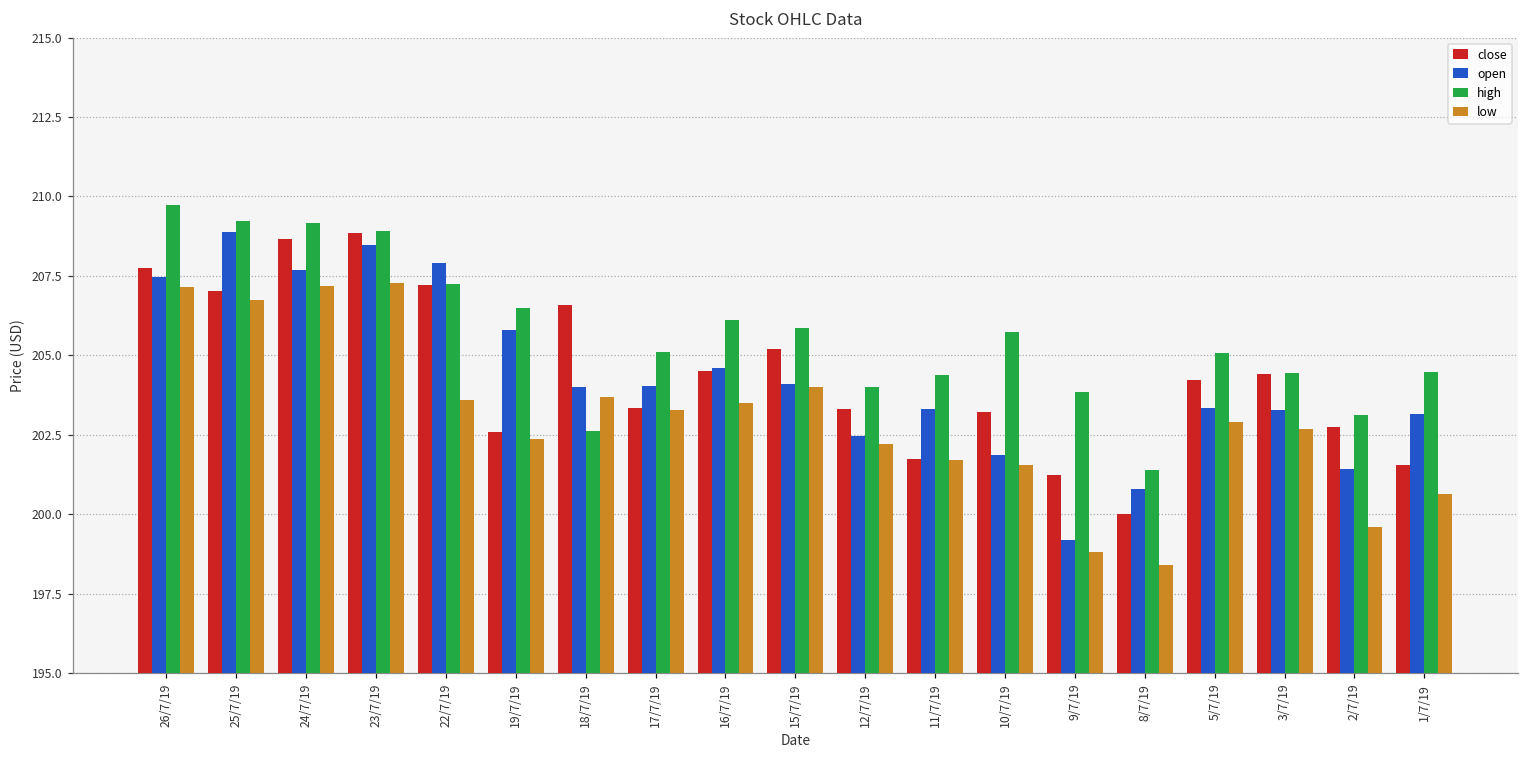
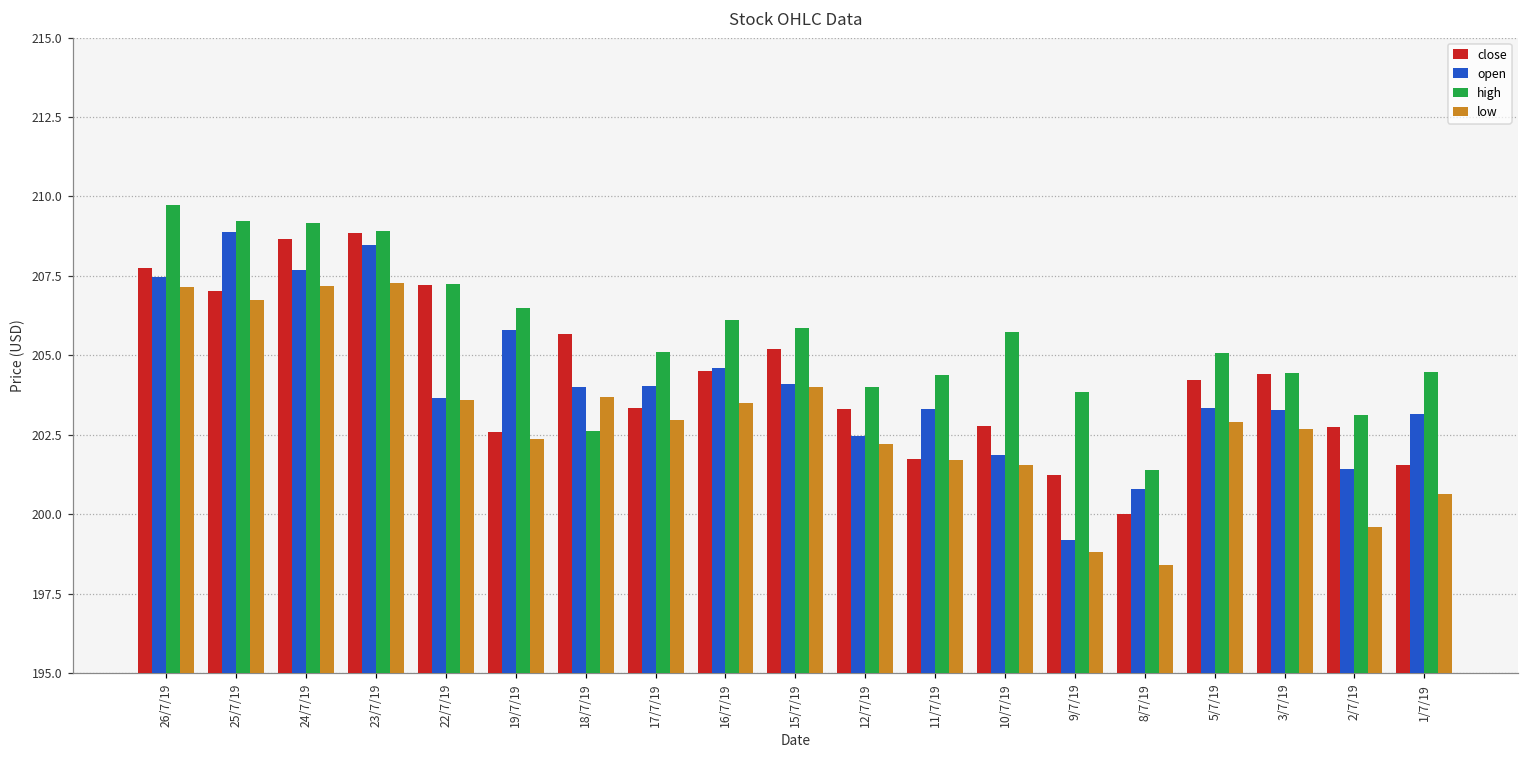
  {
    "close": {
      "26/7/19": 207.7,
      "25/7/19": 207.0,
      "24/7/19": 208.7,
      "23/7/19": 208.8,
      "22/7/19": 207.2,
      "19/7/19": 202.6,
-     "18/7/19": 206.6,
+     "18/7/19": 205.7,
      "17/7/19": 203.4,
      "16/7/19": 204.5,
      "15/7/19": 205.2,
      "12/7/19": 203.3,
      "11/7/19": 201.8,
-     "10/7/19": 203.2,
+     "10/7/19": 202.8,
      "9/7/19": 201.2,
      "8/7/19": 200.0,
      "5/7/19": 204.2,
      "3/7/19": 204.4,
      "2/7/19": 202.7,
      "1/7/19": 201.6
    },
    "open": {
      "26/7/19": 207.5,
      "25/7/19": 208.9,
      "24/7/19": 207.7,
      "23/7/19": 208.5,
-     "22/7/19": 207.9,
+     "22/7/19": 203.7,
      "19/7/19": 205.8,
      "18/7/19": 204.0,
      "17/7/19": 204.1,
      "16/7/19": 204.6,
      "15/7/19": 204.1,
      "12/7/19": 202.5,
      "11/7/19": 203.3,
      "10/7/19": 201.9,
      "9/7/19": 199.2,
      "8/7/19": 200.8,
      "5/7/19": 203.4,
      "3/7/19": 203.3,
      "2/7/19": 201.4,
      "1/7/19": 203.2
    },
    "high": {
      "26/7/19": 209.7,
      "25/7/19": 209.2,
      "24/7/19": 209.2,
      "23/7/19": 208.9,
      "22/7/19": 207.2,
      "19/7/19": 206.5,
      "18/7/19": 202.6,
      "17/7/19": 205.1,
      "16/7/19": 206.1,
      "15/7/19": 205.9,
      "12/7/19": 204.0,
      "11/7/19": 204.4,
      "10/7/19": 205.7,
      "9/7/19": 203.9,
      "8/7/19": 201.4,
      "5/7/19": 205.1,
      "3/7/19": 204.4,
      "2/7/19": 203.1,
      "1/7/19": 204.5
    },
    "low": {
      "26/7/19": 207.1,
      "25/7/19": 206.7,
      "24/7/19": 207.2,
      "23/7/19": 207.3,
      "22/7/19": 203.6,
      "19/7/19": 202.4,
      "18/7/19": 203.7,
-     "17/7/19": 203.3,
+     "17/7/19": 203.0,
      "16/7/19": 203.5,
      "15/7/19": 204.0,
      "12/7/19": 202.2,
      "11/7/19": 201.7,
      "10/7/19": 201.6,
      "9/7/19": 198.8,
      "8/7/19": 198.4,
      "5/7/19": 202.9,
      "3/7/19": 202.7,
      "2/7/19": 199.6,
      "1/7/19": 200.7
    }
  }
